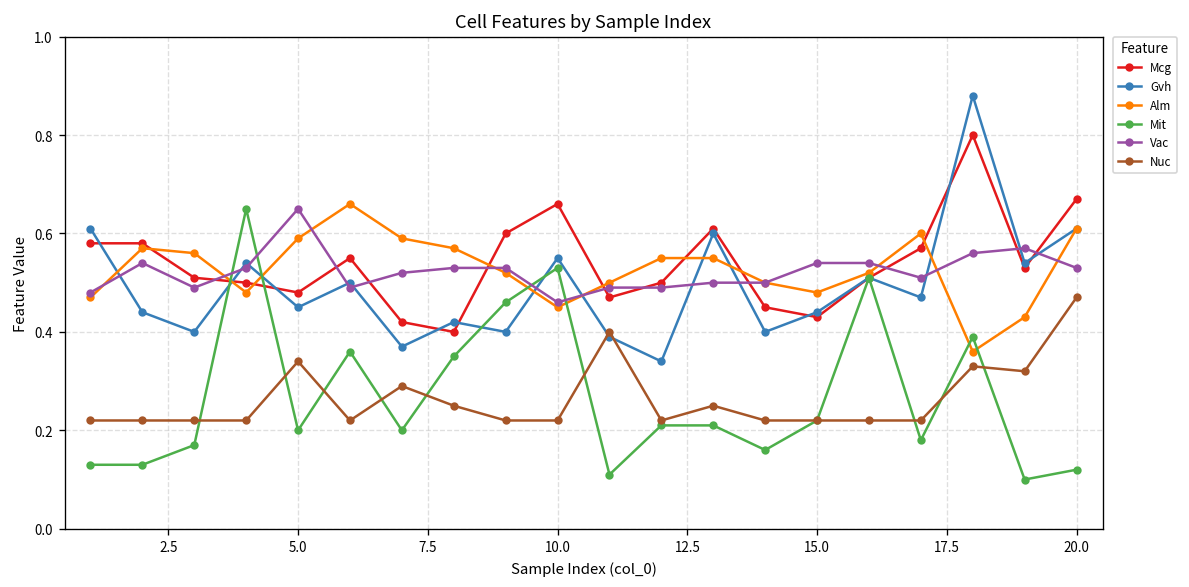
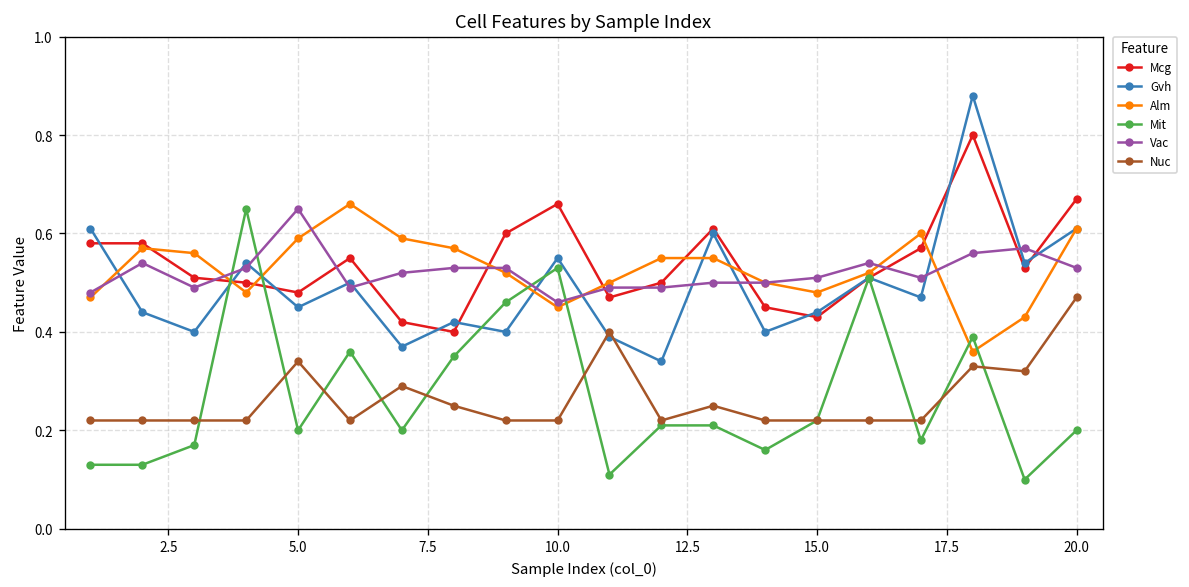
  {
    "Mcg": {
      "5.0": 0.48,
      "10.0": 0.66,
      "15.0": 0.43,
      "20.0": 0.67
    },
    "Gvh": {
      "5.0": 0.45,
      "10.0": 0.55,
      "15.0": 0.44
    },
    "Alm": {
      "5.0": 0.59,
      "10.0": 0.45,
      "15.0": 0.48
    },
    "Mit": {
      "5.0": 0.20,
      "10.0": 0.53,
-     "20.0": 0.12
+     "20.0": 0.20
    },
    "Vac": {
      "5.0": 0.65,
      "10.0": 0.46,
-     "15.0": 0.54,
+     "15.0": 0.51,
      "20.0": 0.53
    },
    "Nuc": {
      "5.0": 0.34,
      "10.0": 0.22,
      "20.0": 0.47
    }
  }
